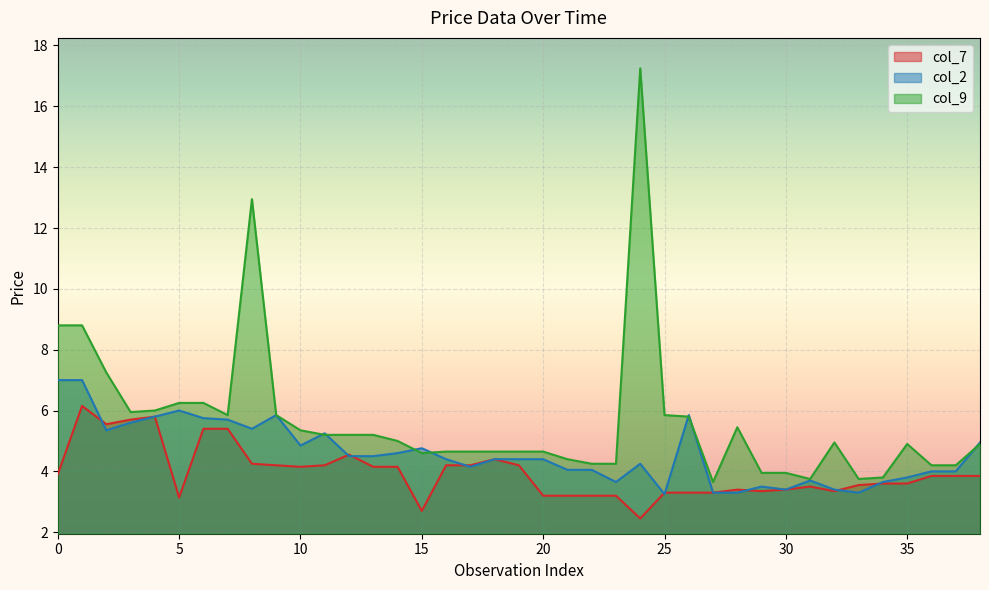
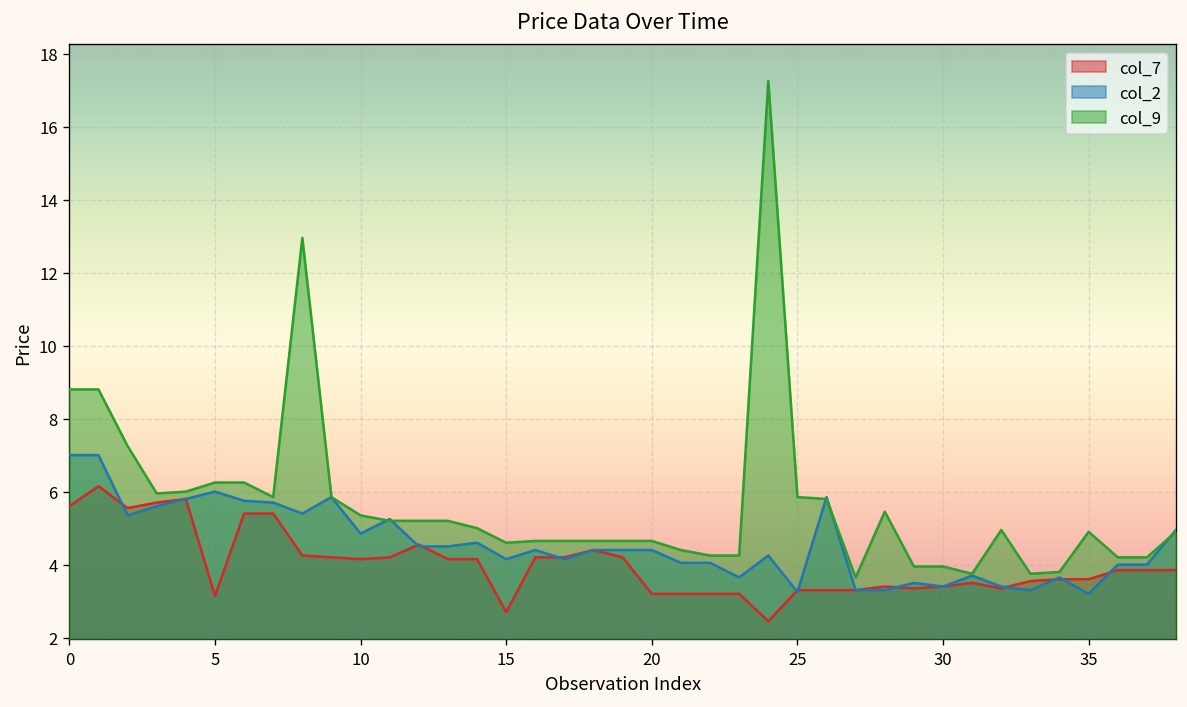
  {
    "col_7": {
-     "0": 3.9,
+     "0": 5.6,
      "5": 3.1,
      "10": 4.2,
      "15": 2.7,
      "20": 3.2,
      "35": 3.6
    },
    "col_2": {
      "0": 7.0,
      "5": 6.0,
      "10": 4.9,
-     "15": 4.8,
+     "15": 4.2,
      "20": 4.4,
-     "35": 3.8
+     "35": 3.2
    },
    "col_9": {
      "0": 8.8,
      "5": 6.3,
      "10": 5.4,
      "15": 4.6,
      "20": 4.7,
      "25": 5.9,
      "30": 4.0,
      "35": 4.9
    }
  }
